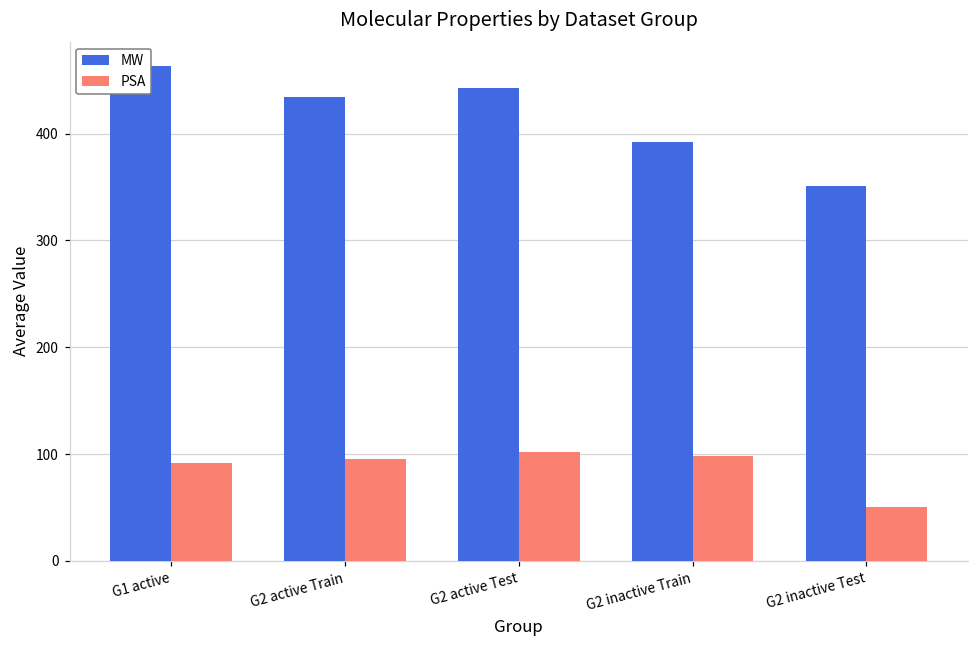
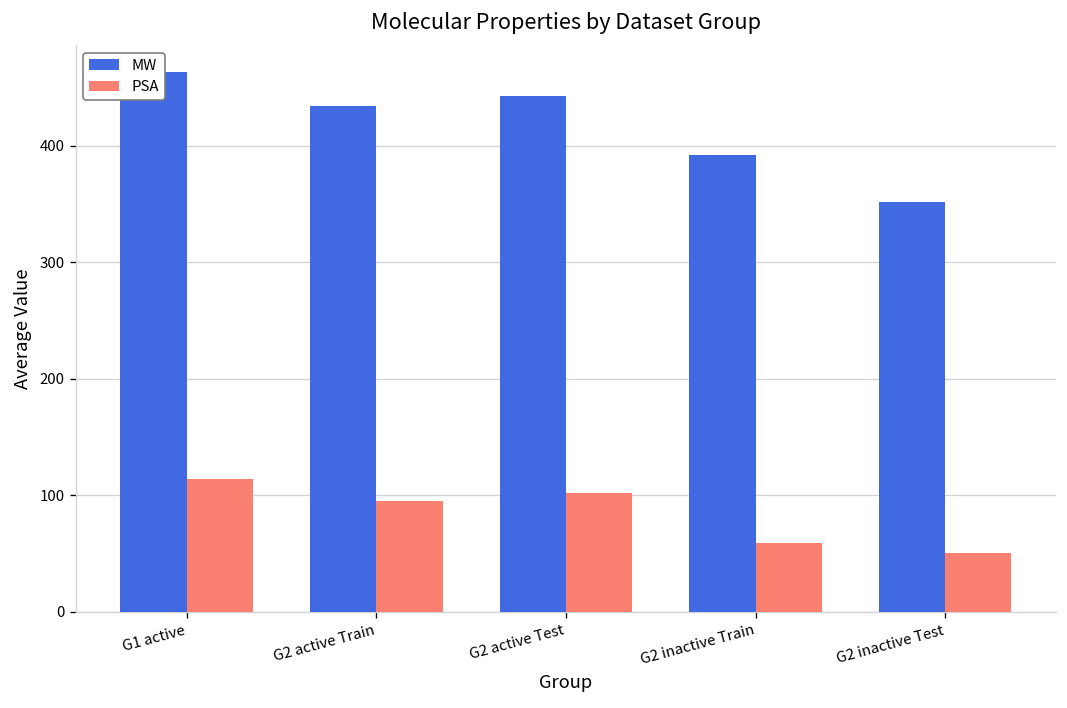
  {
    "MW": {
      "G2 active Train": 430,
      "G2 active Test": 440,
      "G2 inactive Train": 390,
      "G2 inactive Test": 350
    },
    "PSA": {
-     "G1 active": 90,
+     "G1 active": 110,
      "G2 active Train": 100,
      "G2 active Test": 100,
-     "G2 inactive Train": 100,
+     "G2 inactive Train": 60,
      "G2 inactive Test": 50
    }
  }
